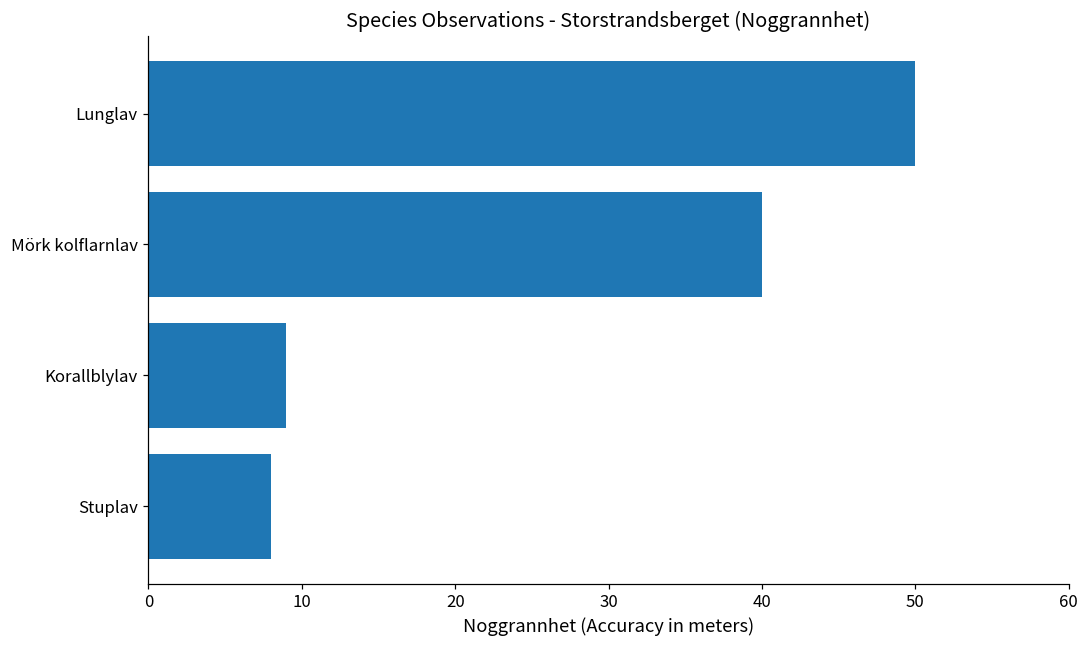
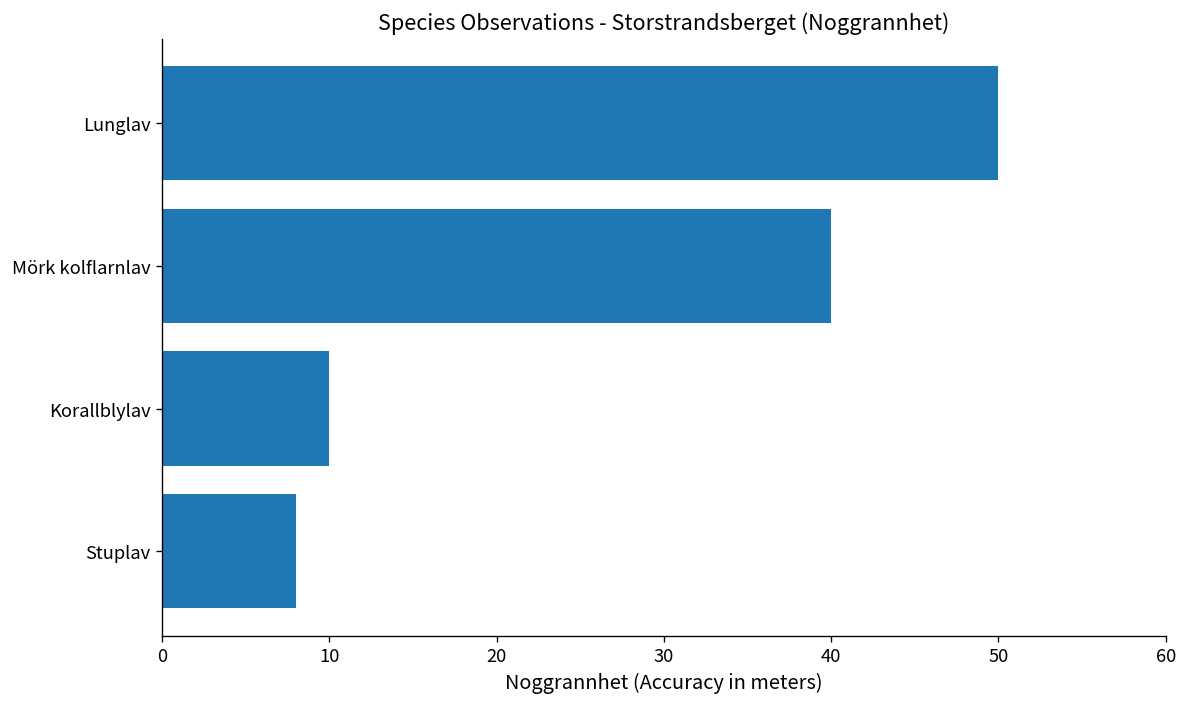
  {
    "Lunglav": 50,
    "Mörk kolflarnlav": 40,
-   "Korallblylav": 9,
+   "Korallblylav": 10,
    "Stuplav": 8
  }
